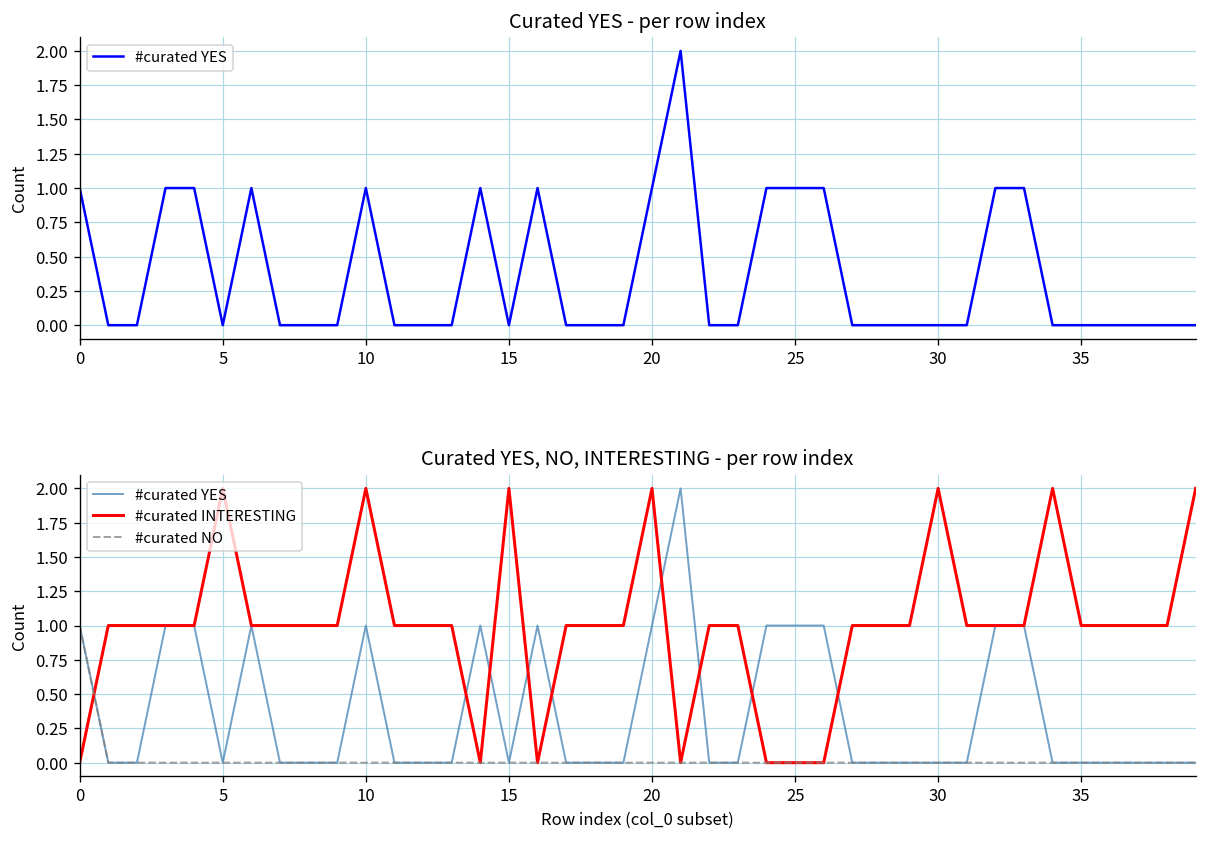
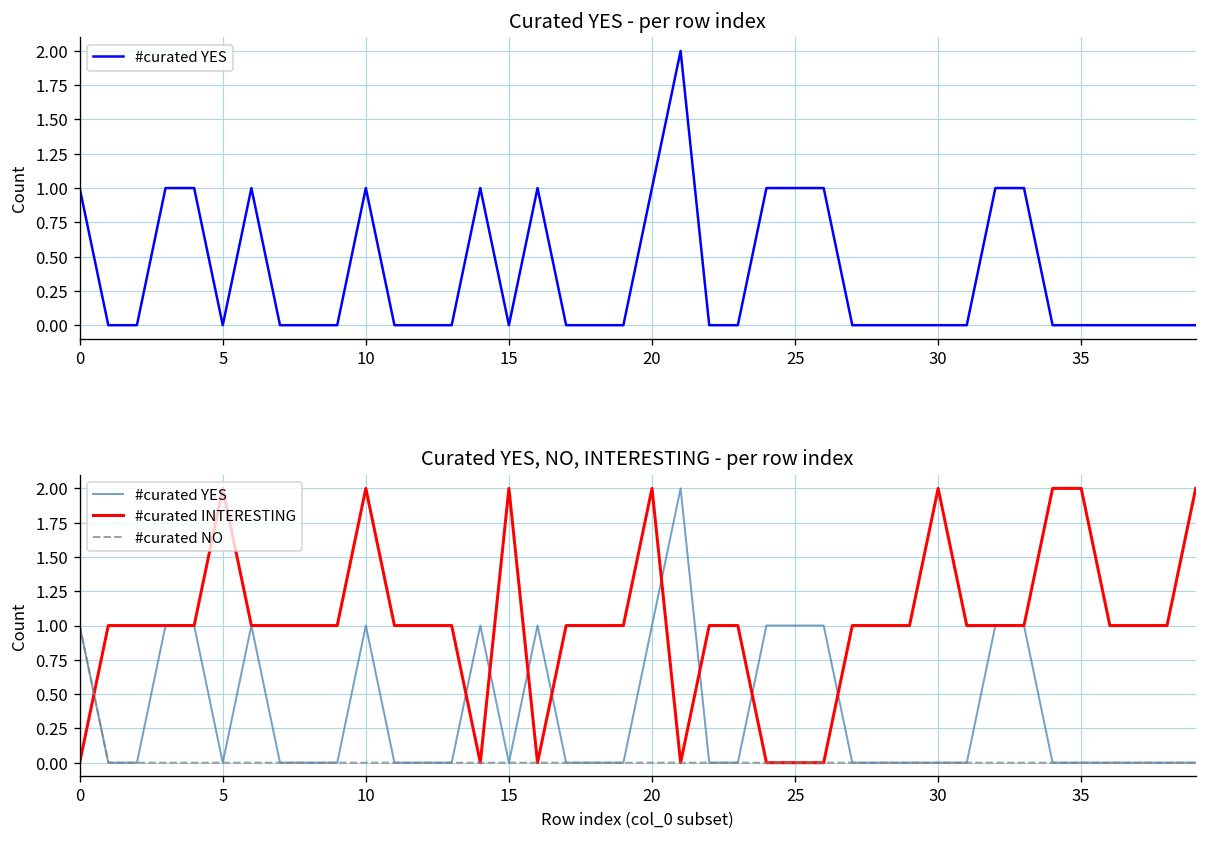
  {
    "Curated YES - per row index": {
      "0": 1.00,
      "5": 0.00,
      "10": 1.00,
      "15": 0.00,
      "20": 1.00,
      "25": 1.00,
      "30": 0.00,
      "35": 0.00
    },
    "Curated YES, NO, INTERESTING - per row index": {
      "#curated YES": {
        "10": 1,
        "20": 1,
        "25": 1
      },
      "#curated INTERESTING": {
        "0": 0,
        "10": 2,
        "15": 2,
        "20": 2,
        "30": 2,
-       "35": 1
+       "35": 2
      },
      "#curated NO": {
        "10": 0,
        "20": 0
      }
    }
  }
